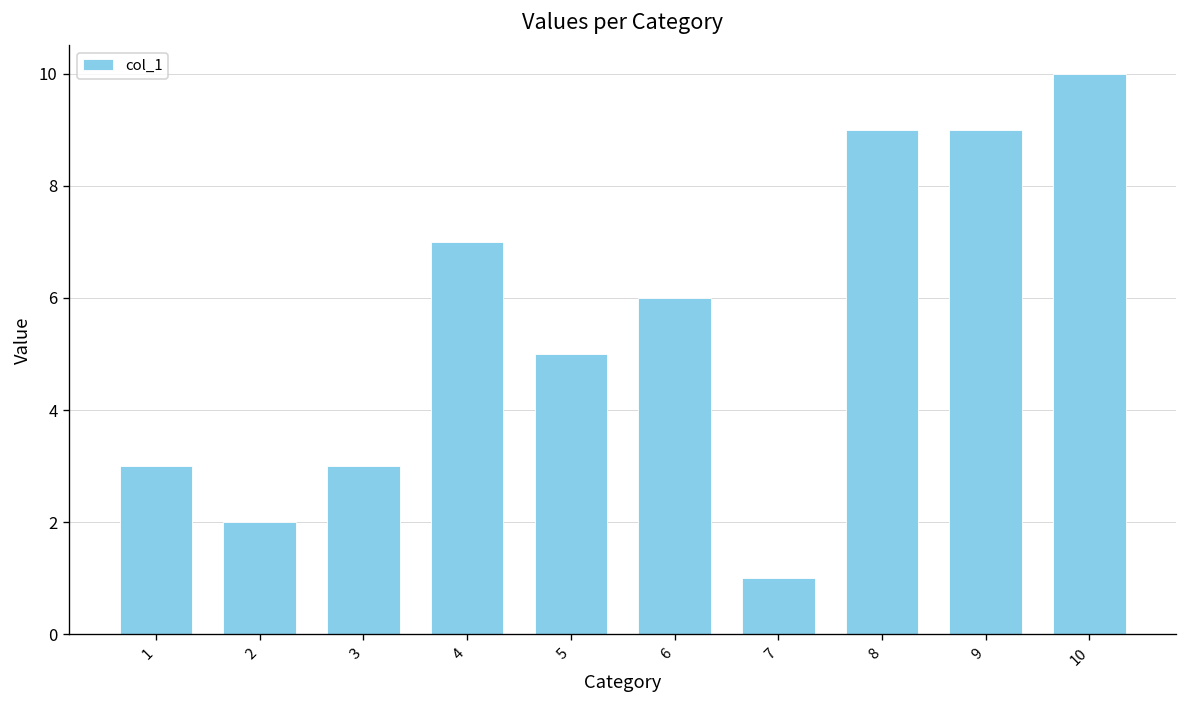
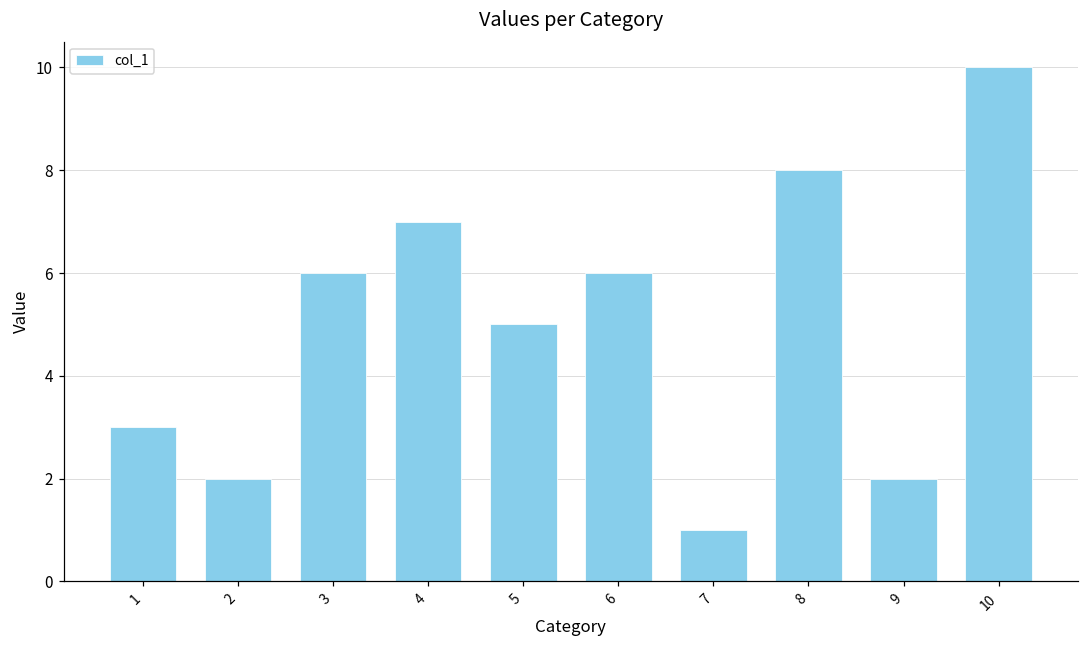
  {
    "1": 3,
    "2": 2,
-   "3": 3,
+   "3": 6,
    "4": 7,
    "5": 5,
    "6": 6,
    "7": 1,
-   "8": 9,
-   "9": 9,
+   "8": 8,
+   "9": 2,
    "10": 10
  }
